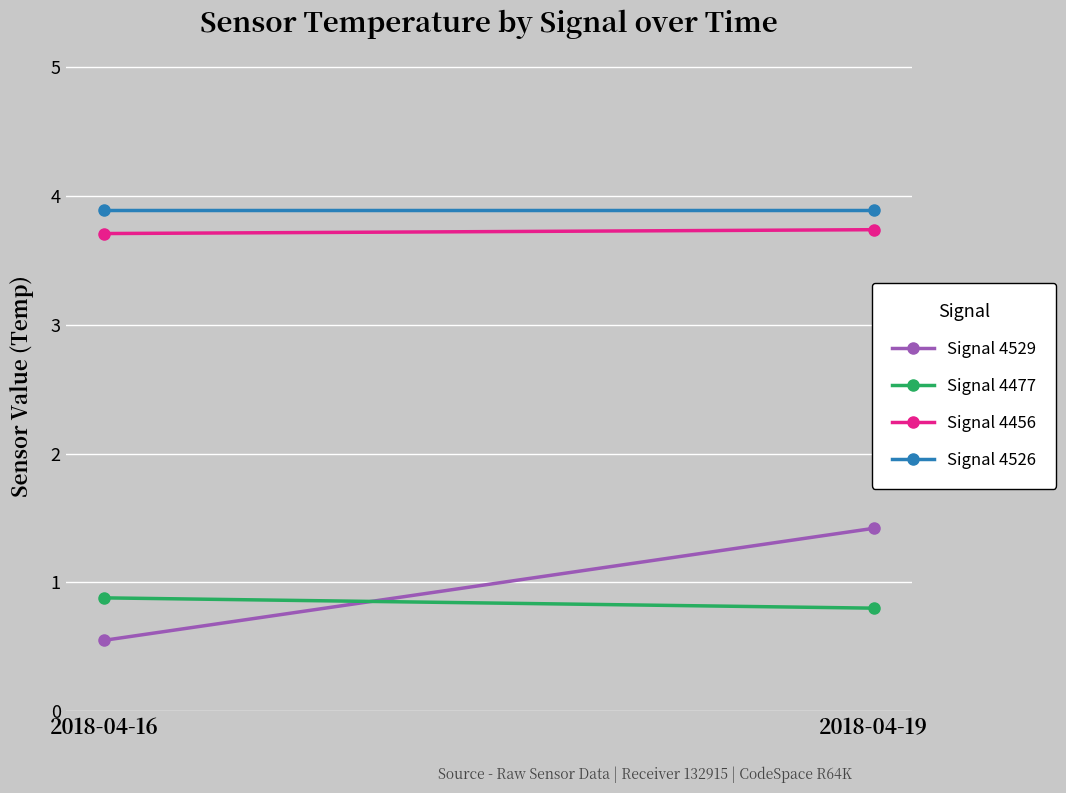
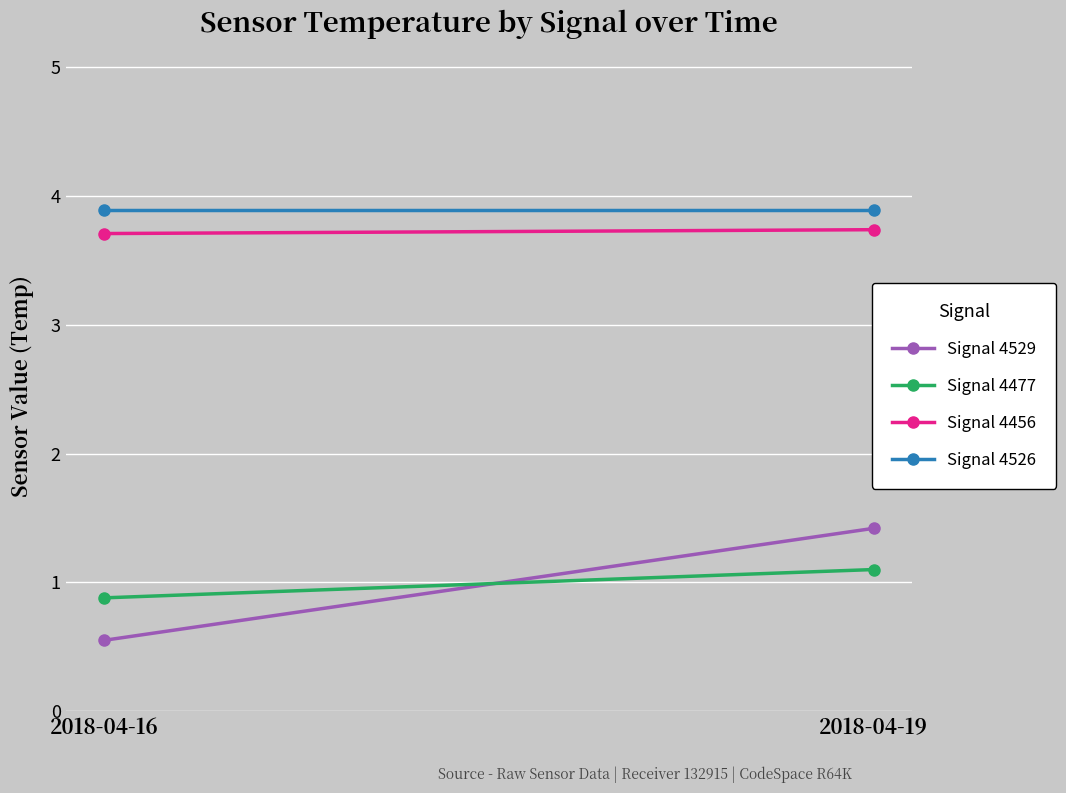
  {
    "Signal 4529": {
      "2018-04-16": 0.55,
      "2018-04-19": 1.42
    },
    "Signal 4477": {
      "2018-04-16": 0.88,
-     "2018-04-19": 0.8
+     "2018-04-19": 1.1
    },
    "Signal 4456": {
      "2018-04-16": 3.7,
      "2018-04-19": 3.74
    },
    "Signal 4526": {
      "2018-04-16": 3.9,
      "2018-04-19": 3.9
    }
  }
